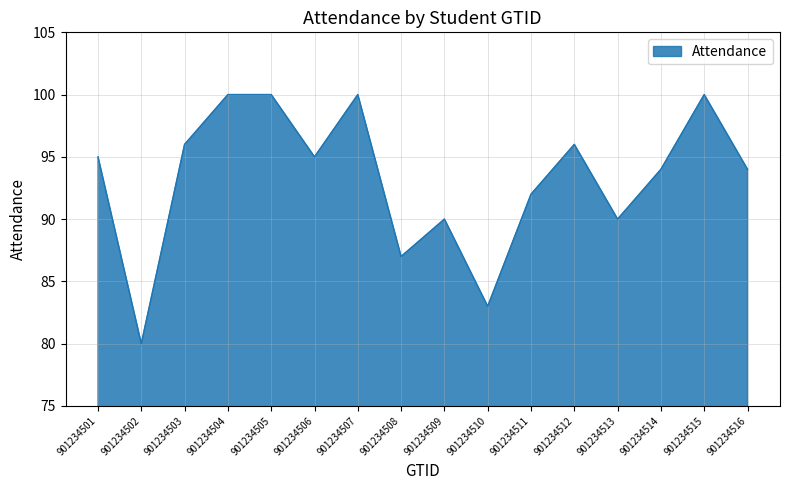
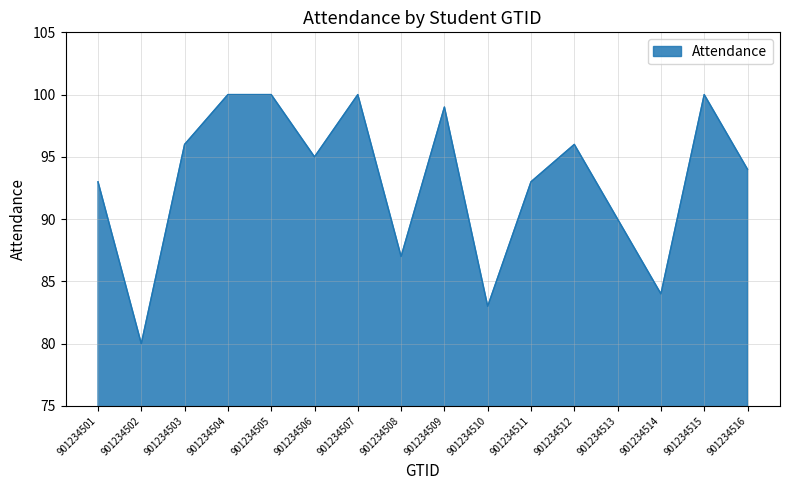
  {
-   "901234501": 95,
+   "901234501": 93,
    "901234502": 80,
    "901234503": 96,
    "901234504": 100,
    "901234505": 100,
    "901234506": 95,
    "901234507": 100,
    "901234508": 87,
-   "901234509": 90,
+   "901234509": 99,
    "901234510": 83,
-   "901234511": 92,
+   "901234511": 93,
    "901234512": 96,
    "901234513": 90,
-   "901234514": 94,
+   "901234514": 84,
    "901234515": 100,
    "901234516": 94
  }
